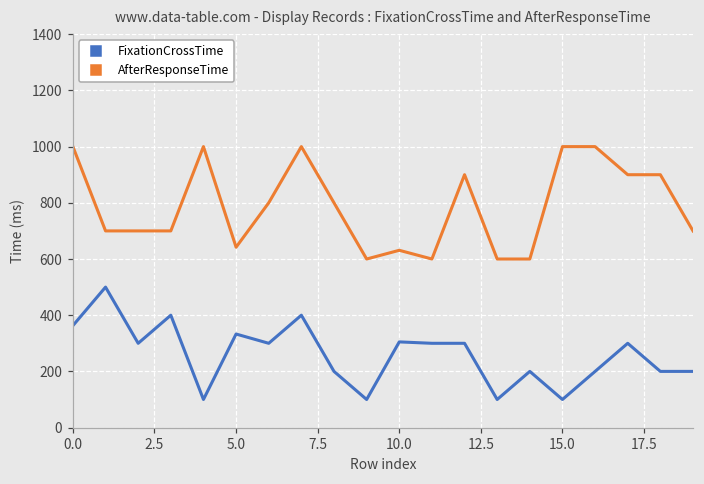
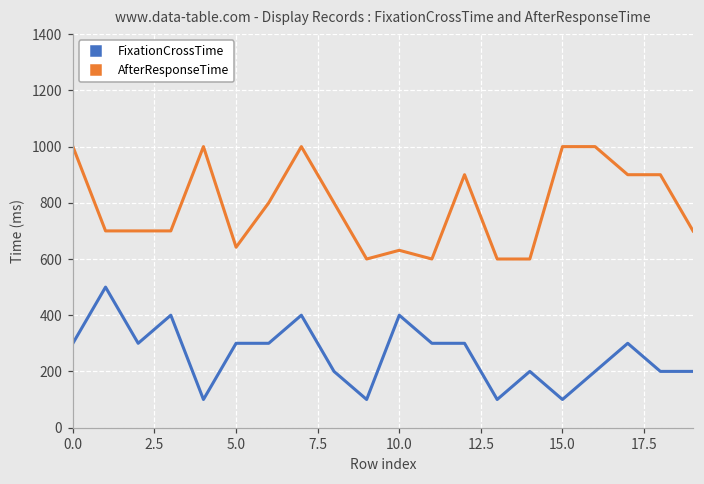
  {
    "FixationCrossTime": {
-     "0.0": 360,
-     "5.0": 330,
-     "10.0": 310,
+     "0.0": 300,
+     "5.0": 300,
+     "10.0": 400,
      "15.0": 100
    },
    "AfterResponseTime": {
      "0.0": 1000,
      "5.0": 640,
      "10.0": 630,
      "15.0": 1000
    }
  }
